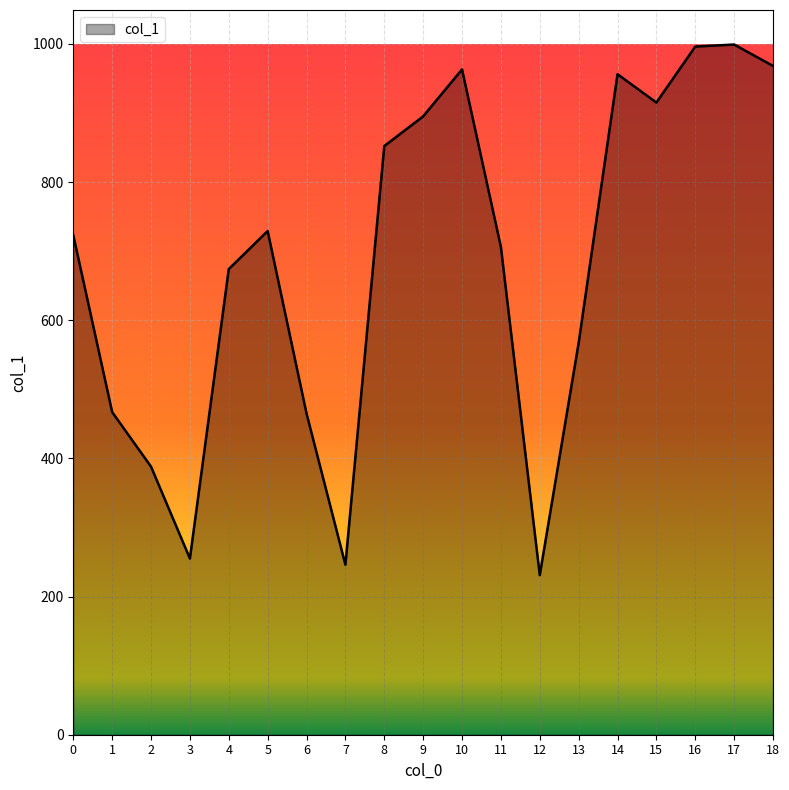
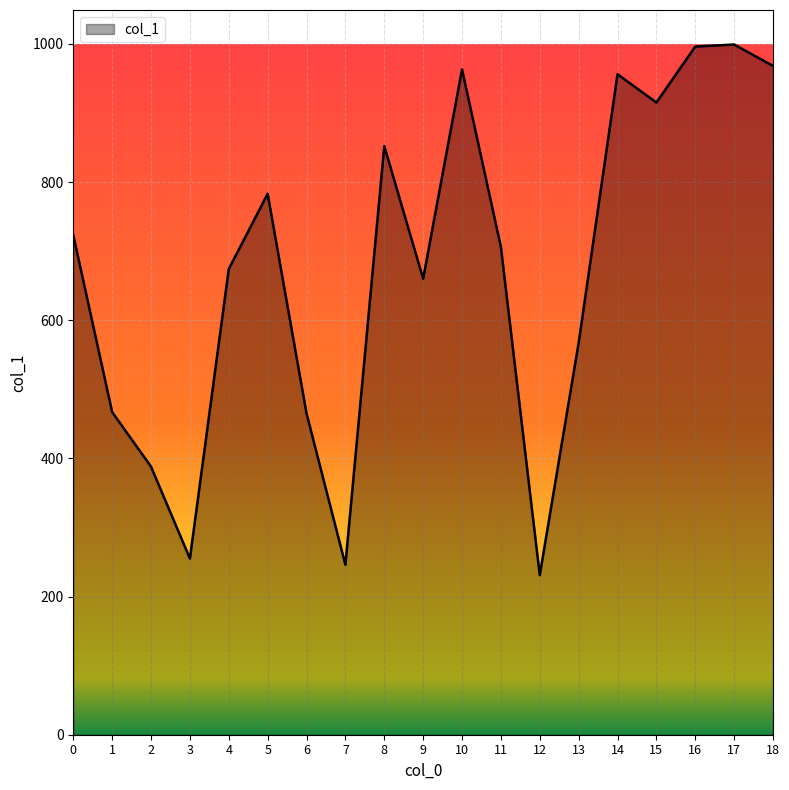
  {
    "0": 720,
    "1": 470,
    "2": 390,
    "3": 260,
    "4": 670,
-   "5": 730,
+   "5": 780,
    "6": 470,
    "7": 250,
    "8": 850,
-   "9": 900,
+   "9": 660,
    "10": 960,
    "11": 710,
    "12": 230,
    "13": 570,
    "14": 960,
    "15": 920,
    "16": 1000,
    "17": 1000,
    "18": 970
  }
